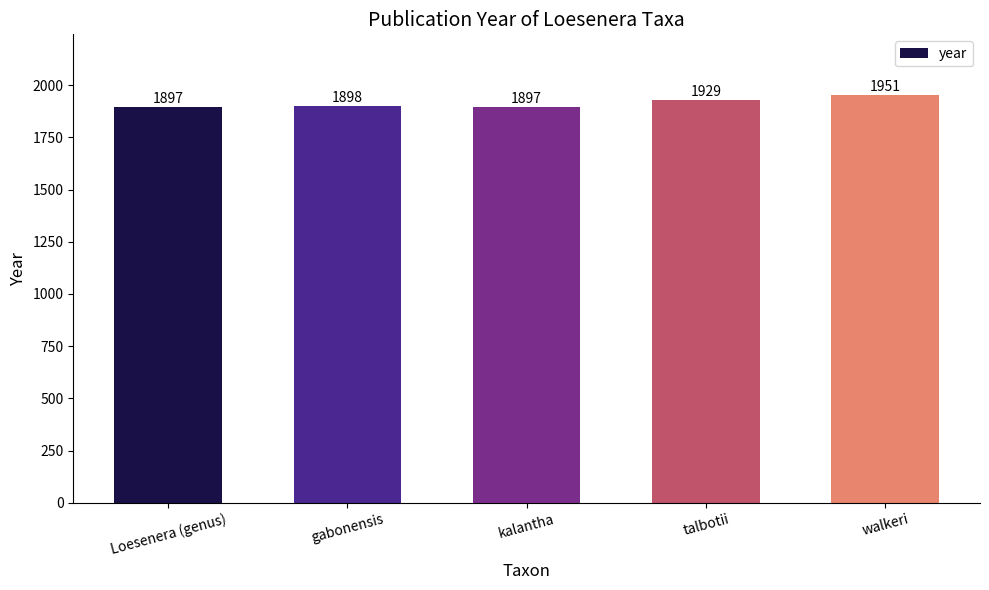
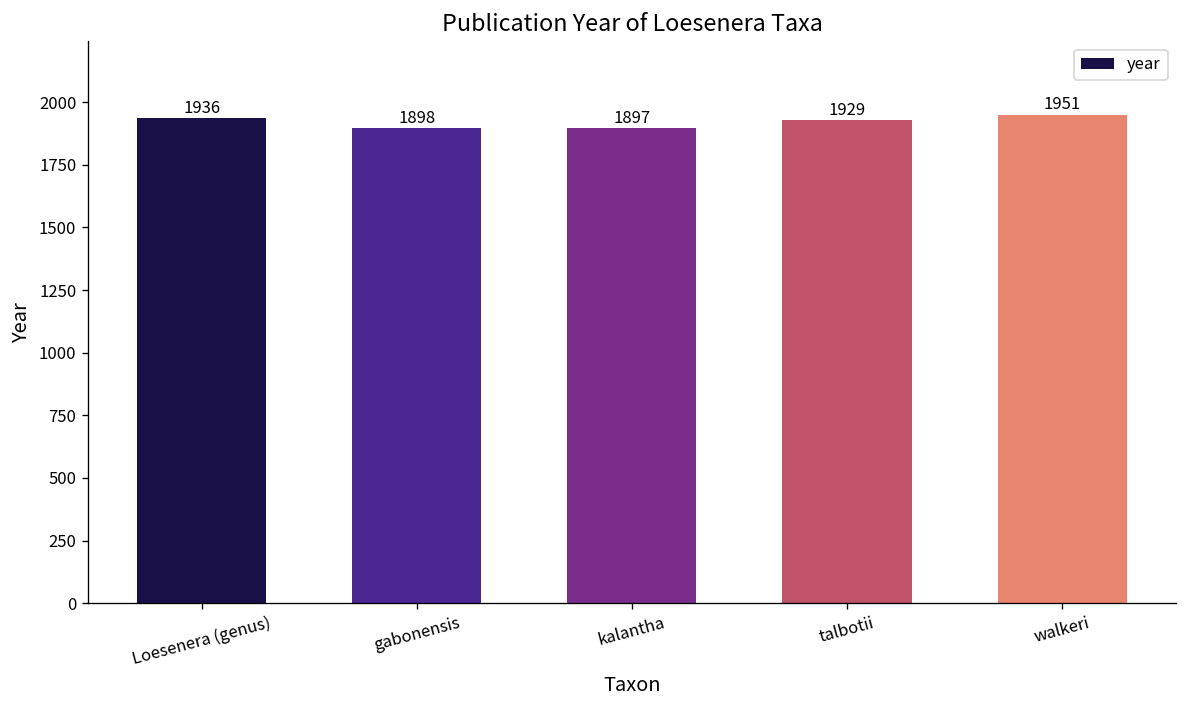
  {
-   "Loesenera (genus)": 1897,
+   "Loesenera (genus)": 1936,
    "gabonensis": 1898,
    "kalantha": 1897,
    "talbotii": 1929,
    "walkeri": 1951
  }
